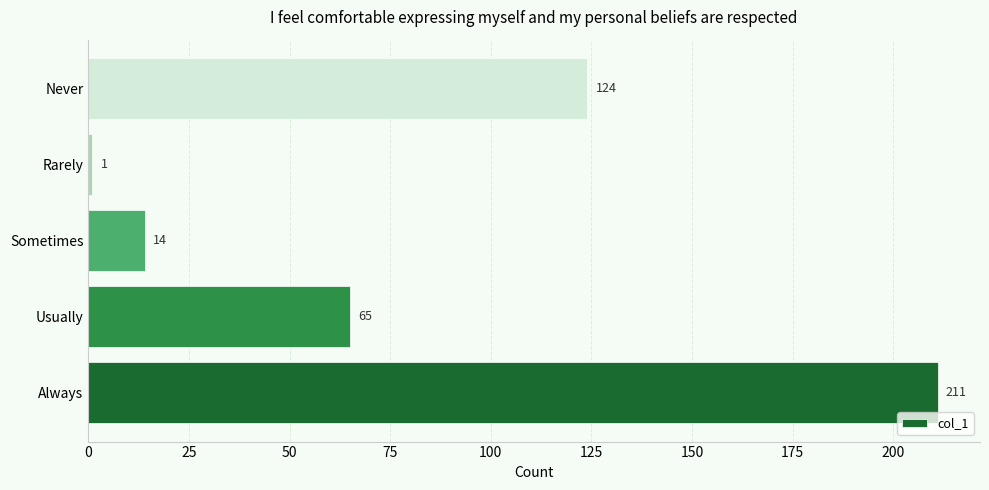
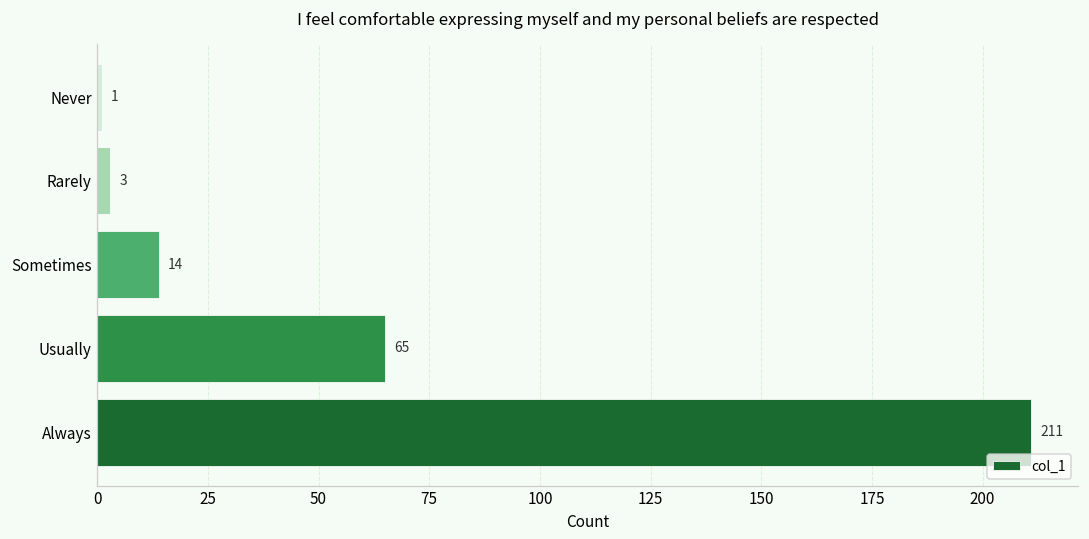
  {
-   "Never": 124,
-   "Rarely": 1,
+   "Never": 1,
+   "Rarely": 3,
    "Sometimes": 14,
    "Usually": 65,
    "Always": 211
  }
